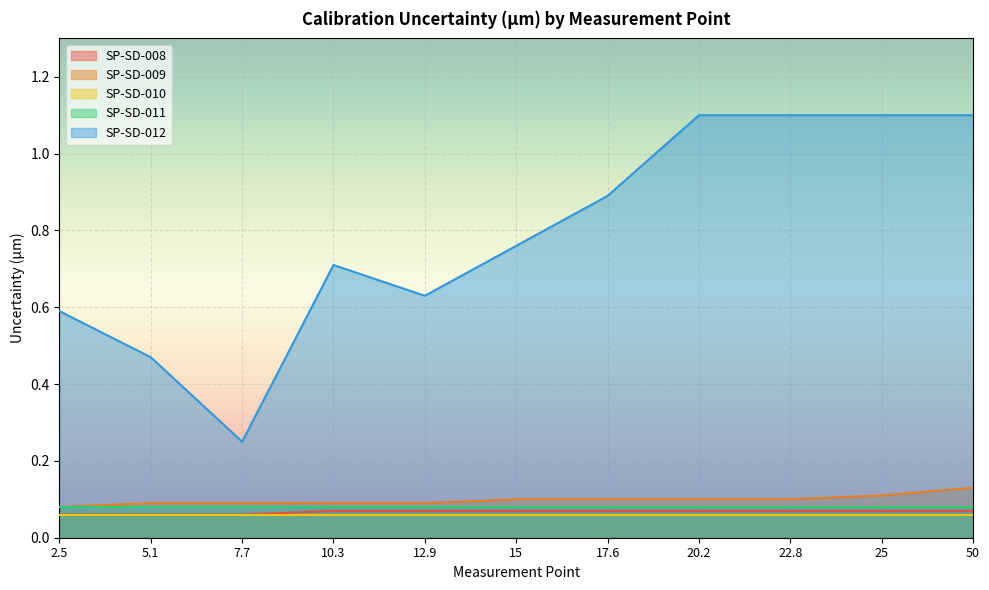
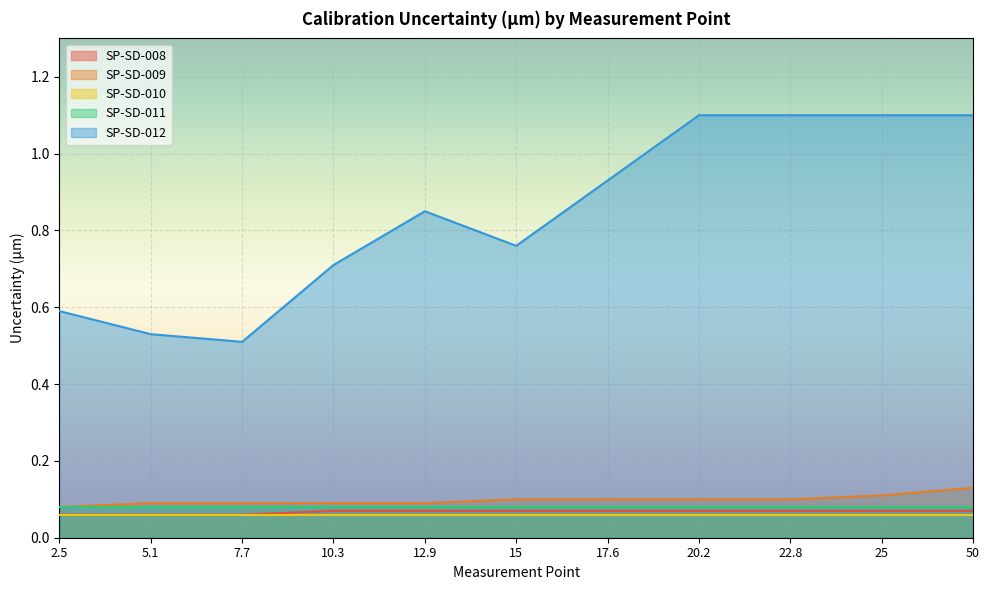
  {
    "SP-SD-011": {
      "5.1": 0.08,
      "7.7": 0.08,
      "10.3": 0.08,
      "12.9": 0.08,
      "15": 0.08,
      "17.6": 0.08,
      "20.2": 0.08,
      "22.8": 0.08,
      "25": 0.08,
      "50": 0.08
    },
    "SP-SD-012": {
      "2.5": 0.59,
-     "5.1": 0.47,
-     "7.7": 0.25,
+     "5.1": 0.53,
+     "7.7": 0.51,
      "10.3": 0.71,
-     "12.9": 0.63,
+     "12.9": 0.85,
      "15": 0.76,
-     "17.6": 0.89,
+     "17.6": 0.93,
      "20.2": 1.10,
      "22.8": 1.10,
      "25": 1.10,
      "50": 1.10
    }
  }
